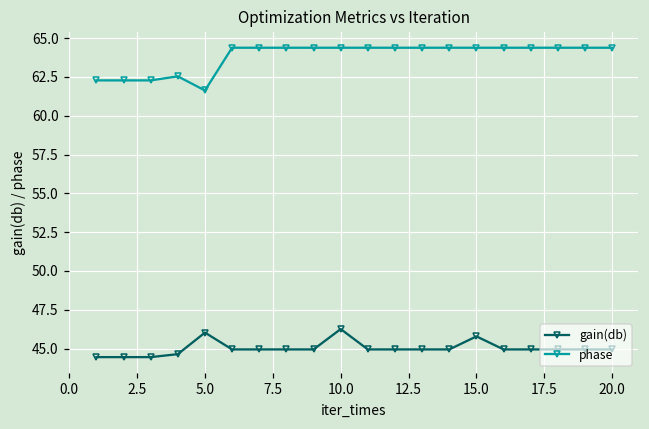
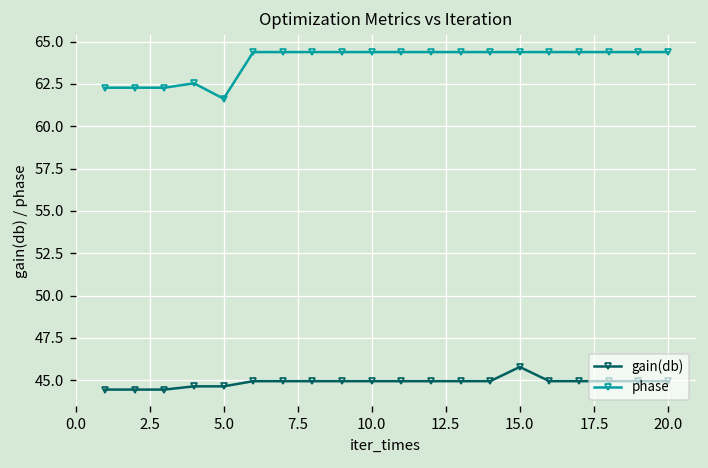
  {
    "gain(db)": {
-     "5.0": 46.0,
-     "10.0": 46.3,
+     "5.0": 44.6,
+     "10.0": 44.9,
      "15.0": 45.8
    },
    "phase": {
      "5.0": 61.6,
      "10.0": 64.4,
      "15.0": 64.4,
      "20.0": 64.4
    }
  }
